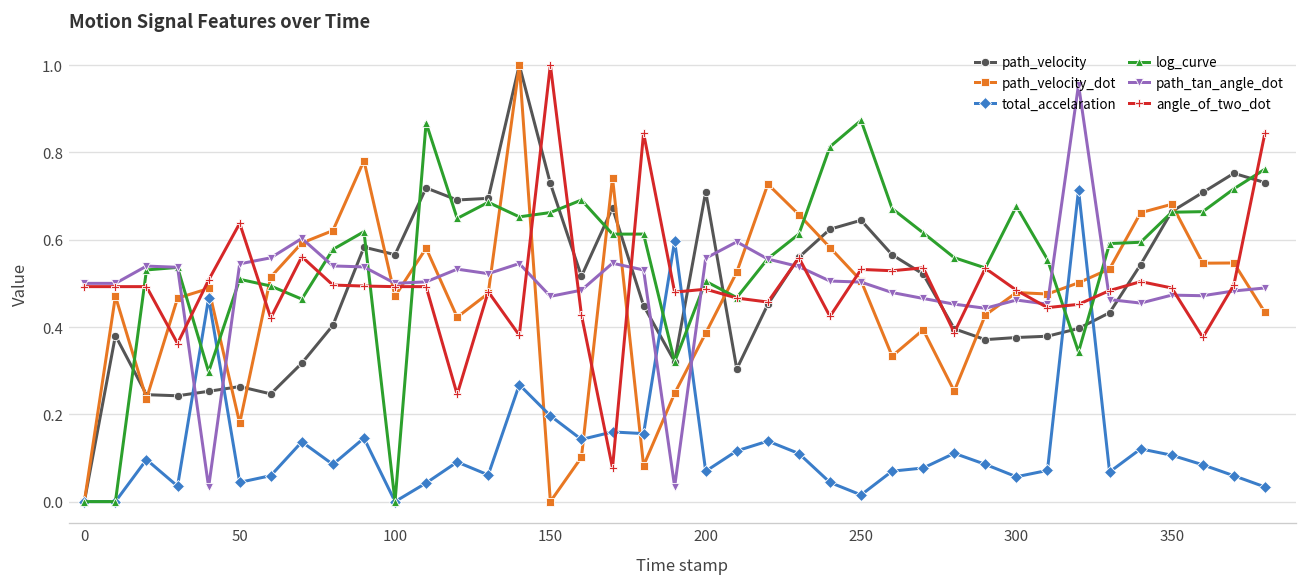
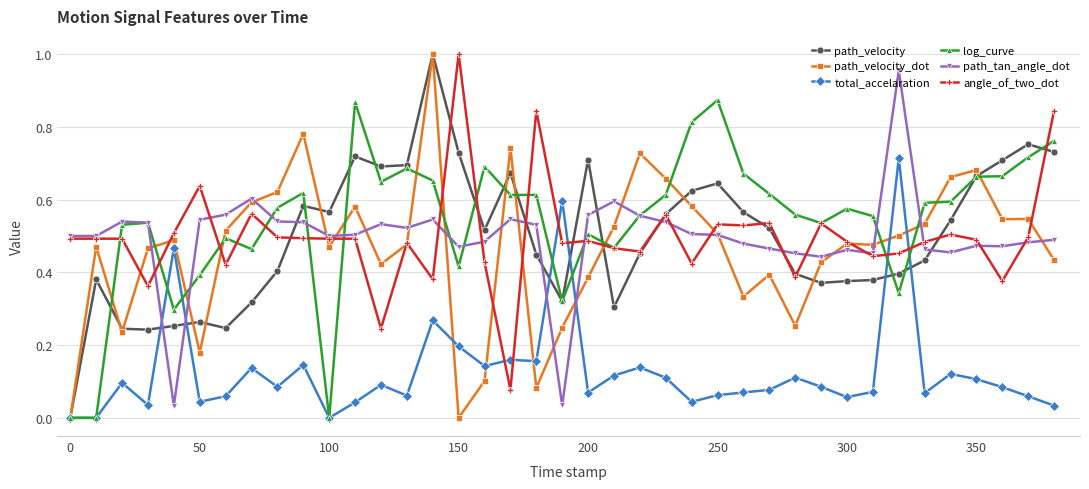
  {
    "path_velocity": {
      "50": 0.26,
      "100": 0.57,
      "150": 0.73,
      "200": 0.71,
      "250": 0.64,
      "300": 0.38
    },
    "path_velocity_dot": {
      "50": 0.18,
      "100": 0.47,
      "150": 0.00,
      "200": 0.39,
      "350": 0.68
    },
    "total_accelaration": {
      "50": 0.04,
      "150": 0.20,
      "200": 0.07,
-     "250": 0.02,
+     "250": 0.06,
      "300": 0.06,
      "350": 0.11
    },
    "log_curve": {
-     "50": 0.51,
-     "150": 0.66,
+     "50": 0.39,
+     "150": 0.42,
      "200": 0.50,
      "250": 0.87,
-     "300": 0.68
+     "300": 0.57
    },
    "path_tan_angle_dot": {
      "0": 0.50,
      "50": 0.54,
      "100": 0.50,
      "150": 0.47,
      "200": 0.56,
      "300": 0.46,
      "350": 0.47
    },
    "angle_of_two_dot": {
      "0": 0.49,
      "50": 0.64,
      "100": 0.49,
      "150": 1.00,
      "200": 0.49,
      "250": 0.53,
      "350": 0.49
    }
  }
